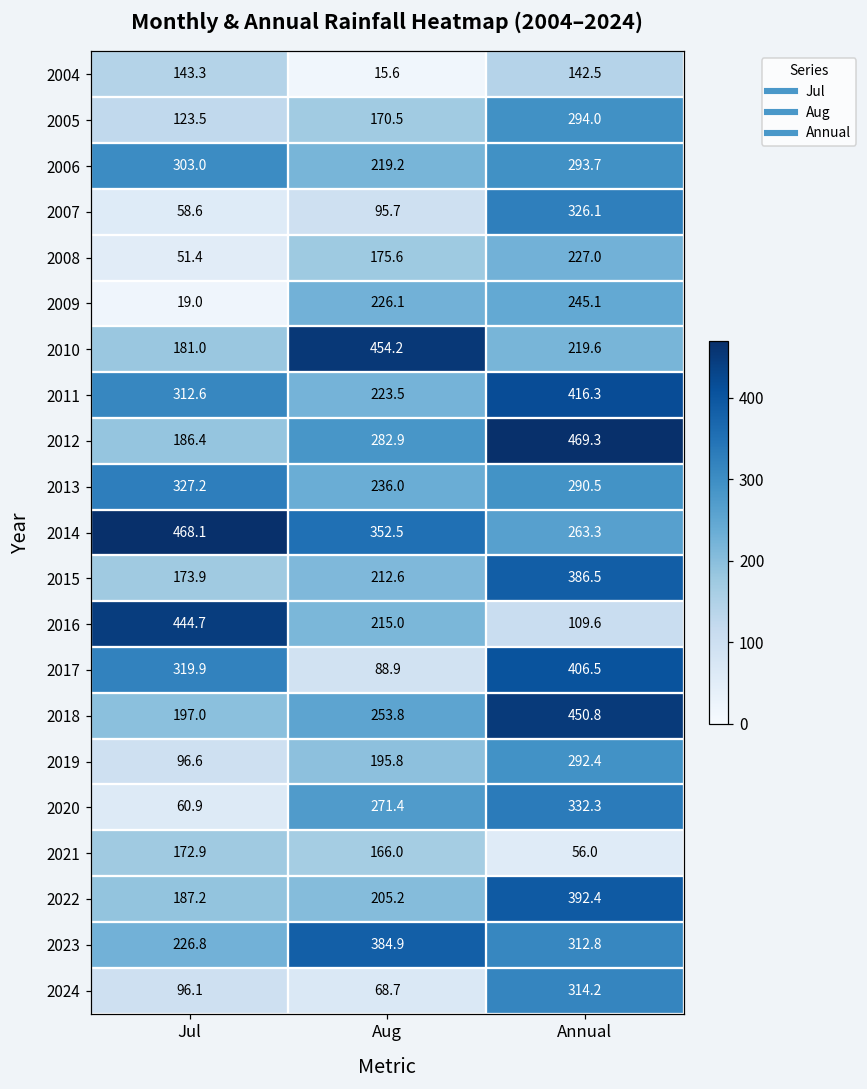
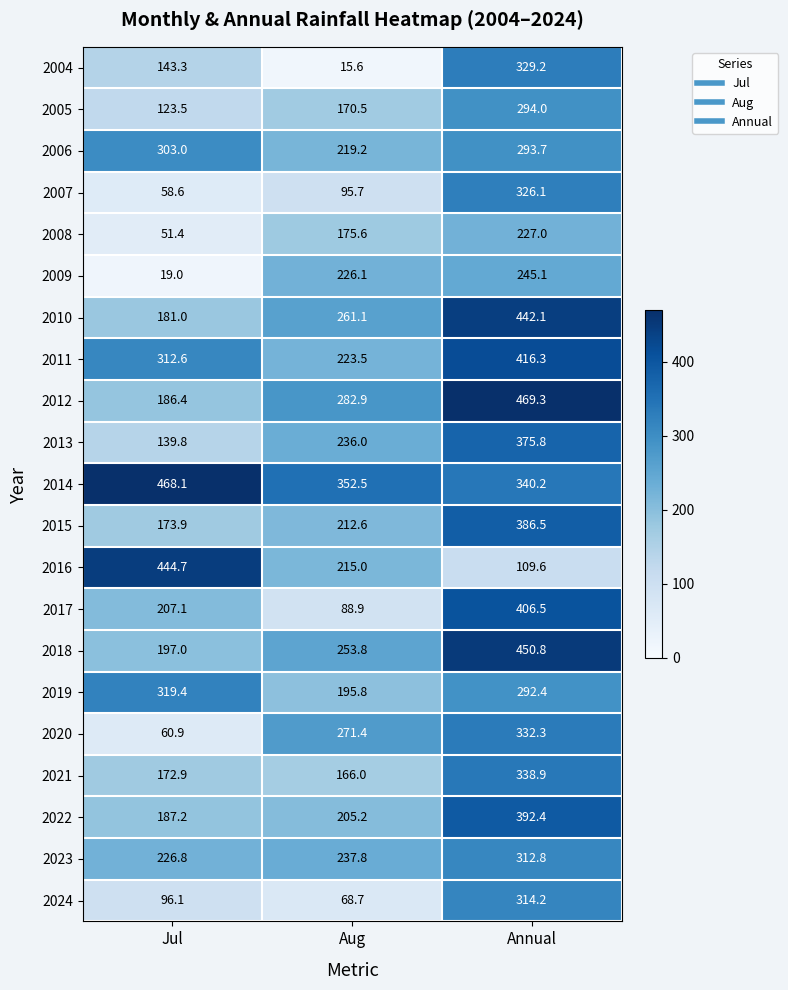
  {
    "2004": {
      "Jul": 143.3,
      "Aug": 15.6,
-     "Annual": 142.5
+     "Annual": 329.2
    },
    "2005": {
      "Jul": 123.5,
      "Aug": 170.5,
      "Annual": 294.0
    },
    "2006": {
      "Jul": 303.0,
      "Aug": 219.2,
      "Annual": 293.7
    },
    "2007": {
      "Jul": 58.6,
      "Aug": 95.7,
      "Annual": 326.1
    },
    "2008": {
      "Jul": 51.4,
      "Aug": 175.6,
      "Annual": 227.0
    },
    "2009": {
      "Jul": 19.0,
      "Aug": 226.1,
      "Annual": 245.1
    },
    "2010": {
      "Jul": 181.0,
-     "Aug": 454.2,
-     "Annual": 219.6
+     "Aug": 261.1,
+     "Annual": 442.1
    },
    "2011": {
      "Jul": 312.6,
      "Aug": 223.5,
      "Annual": 416.3
    },
    "2012": {
      "Jul": 186.4,
      "Aug": 282.9,
      "Annual": 469.3
    },
    "2013": {
-     "Jul": 327.2,
+     "Jul": 139.8,
      "Aug": 236.0,
-     "Annual": 290.5
+     "Annual": 375.8
    },
    "2014": {
      "Jul": 468.1,
      "Aug": 352.5,
-     "Annual": 263.3
+     "Annual": 340.2
    },
    "2015": {
      "Jul": 173.9,
      "Aug": 212.6,
      "Annual": 386.5
    },
    "2016": {
      "Jul": 444.7,
      "Aug": 215.0,
      "Annual": 109.6
    },
    "2017": {
-     "Jul": 319.9,
+     "Jul": 207.1,
      "Aug": 88.9,
      "Annual": 406.5
    },
    "2018": {
      "Jul": 197.0,
      "Aug": 253.8,
      "Annual": 450.8
    },
    "2019": {
-     "Jul": 96.6,
+     "Jul": 319.4,
      "Aug": 195.8,
      "Annual": 292.4
    },
    "2020": {
      "Jul": 60.9,
      "Aug": 271.4,
      "Annual": 332.3
    },
    "2021": {
      "Jul": 172.9,
      "Aug": 166.0,
-     "Annual": 56.0
+     "Annual": 338.9
    },
    "2022": {
      "Jul": 187.2,
      "Aug": 205.2,
      "Annual": 392.4
    },
    "2023": {
      "Jul": 226.8,
-     "Aug": 384.9,
+     "Aug": 237.8,
      "Annual": 312.8
    },
    "2024": {
      "Jul": 96.1,
      "Aug": 68.7,
      "Annual": 314.2
    }
  }
